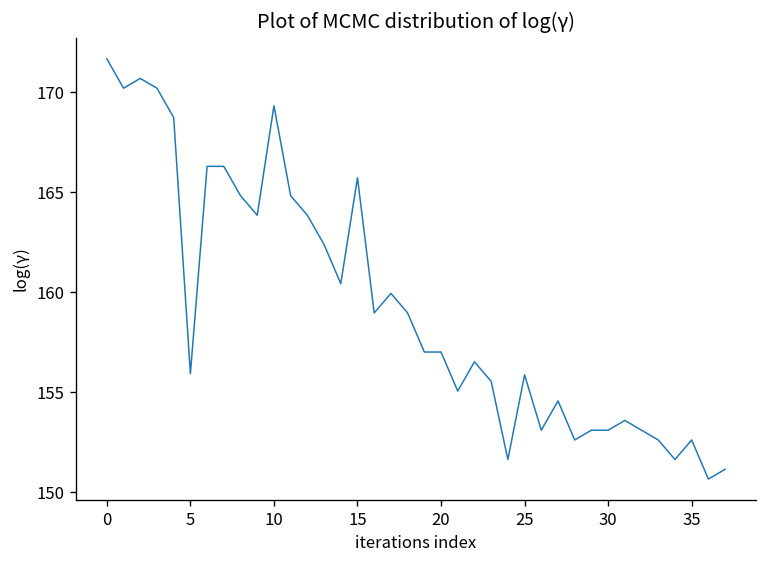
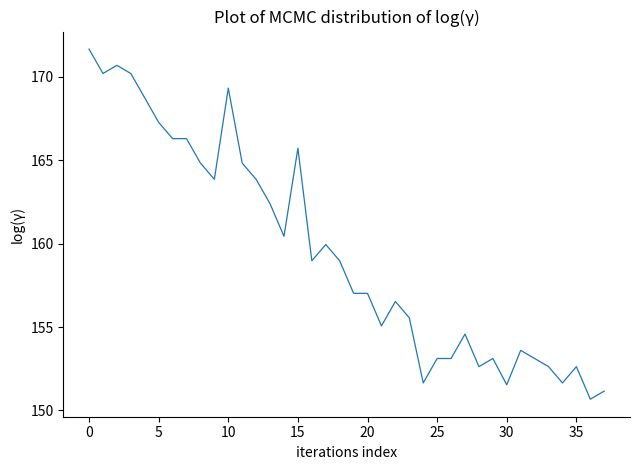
  {
    "0": 171.7,
-   "5": 155.9,
+   "5": 167.3,
    "10": 169.3,
    "15": 165.7,
    "20": 157.0,
-   "25": 155.9,
-   "30": 153.1,
+   "25": 153.1,
+   "30": 151.5,
    "35": 152.6
  }
